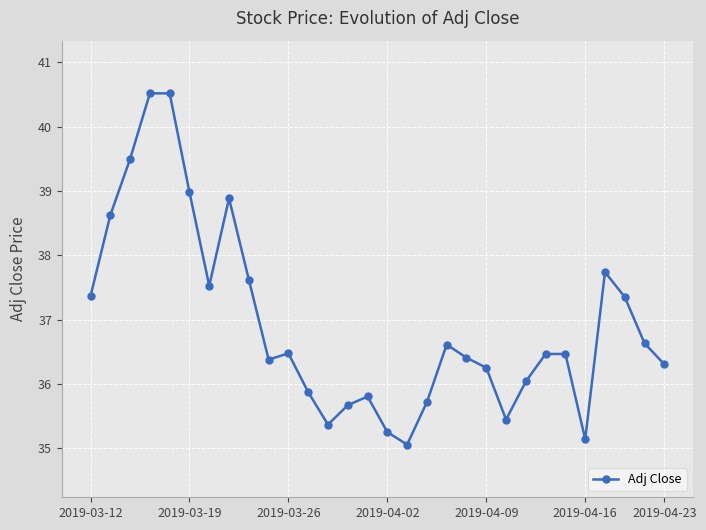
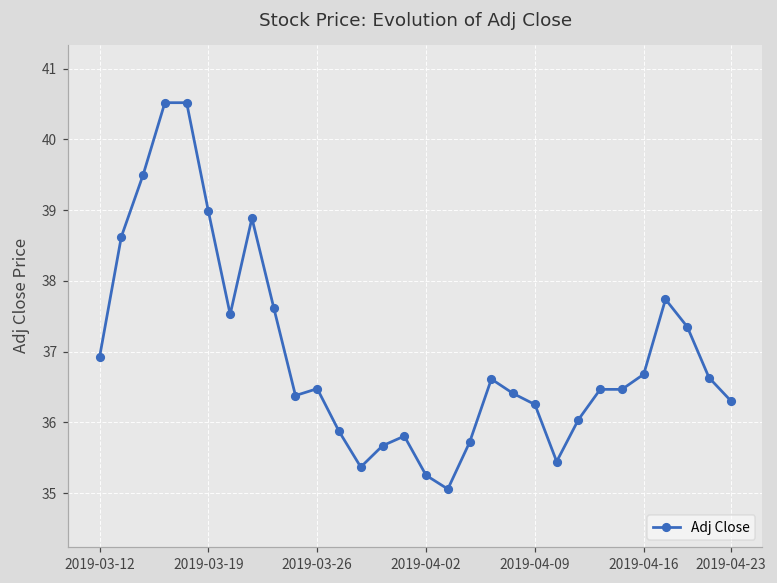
  {
-   "2019-03-12": 37.4,
+   "2019-03-12": 36.9,
    "2019-03-19": 39.0,
    "2019-03-26": 36.5,
    "2019-04-02": 35.3,
    "2019-04-09": 36.3,
-   "2019-04-16": 35.1,
+   "2019-04-16": 36.7,
    "2019-04-23": 36.3
  }
